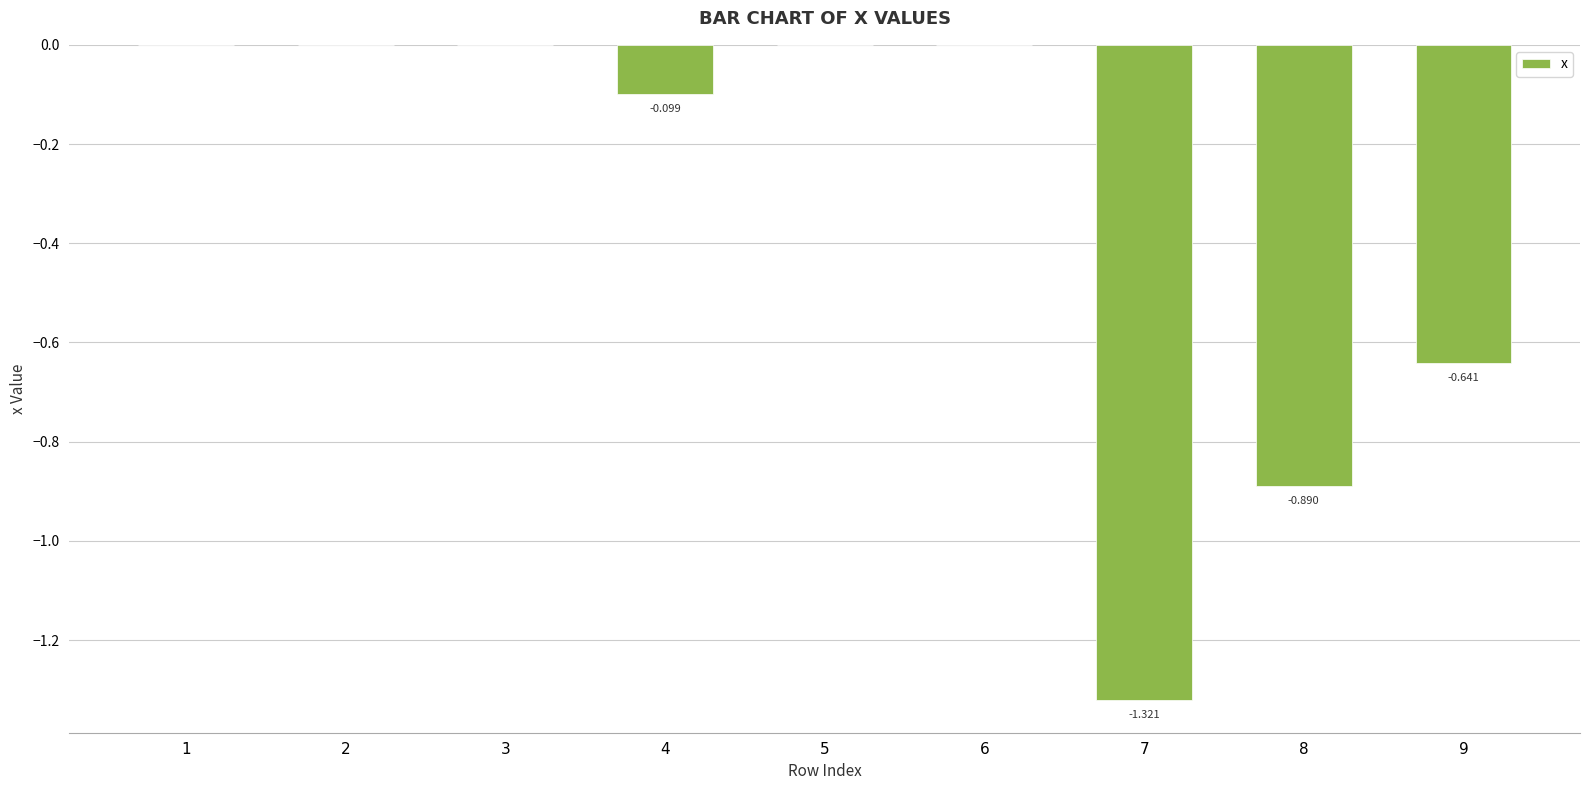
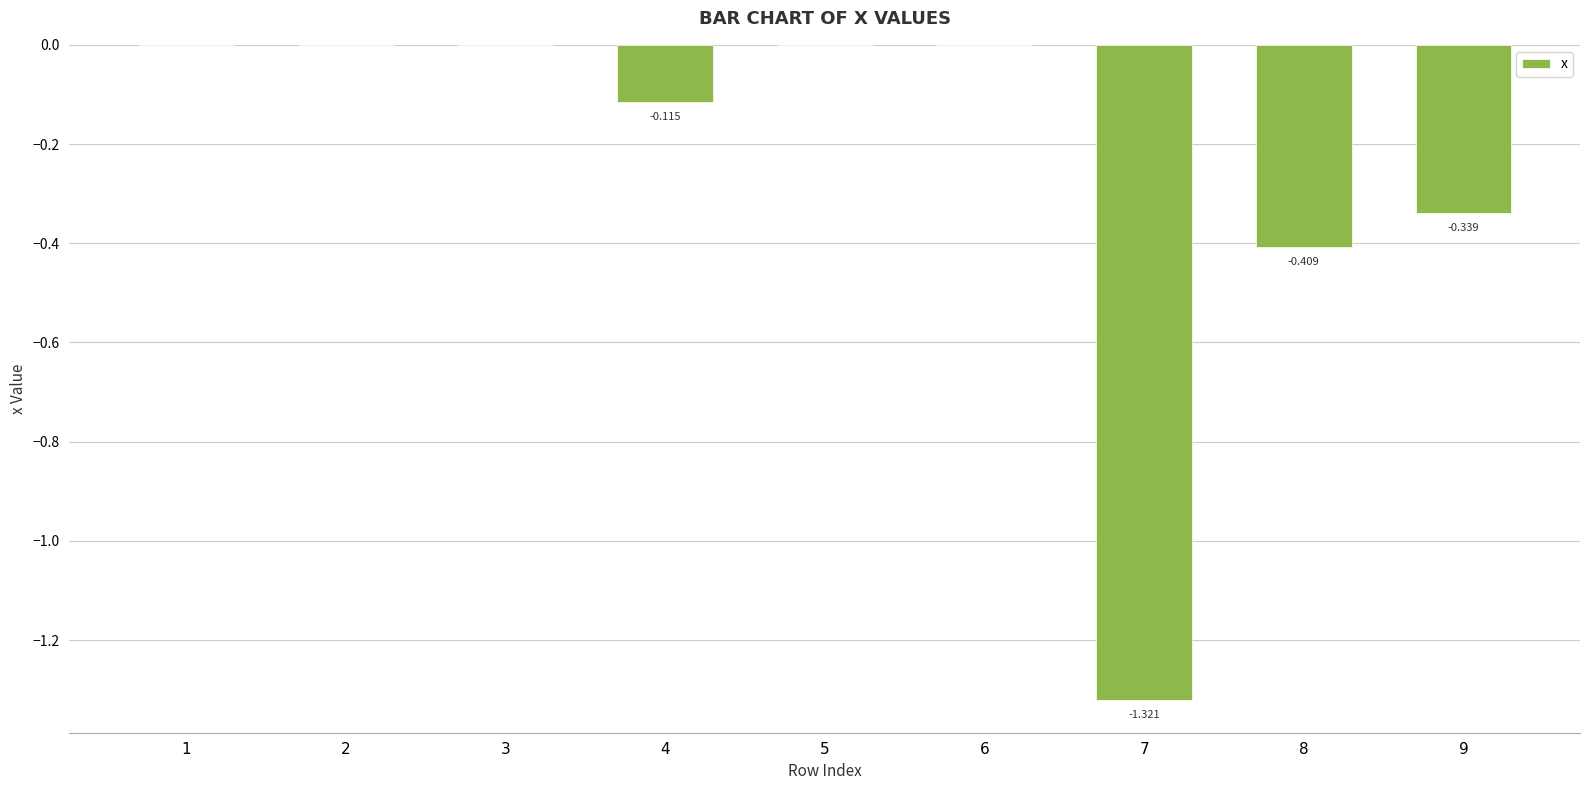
  {
-   "4": -0.099,
+   "4": -0.115,
    "7": -1.321,
-   "8": -0.890,
-   "9": -0.641
+   "8": -0.409,
+   "9": -0.339
  }
